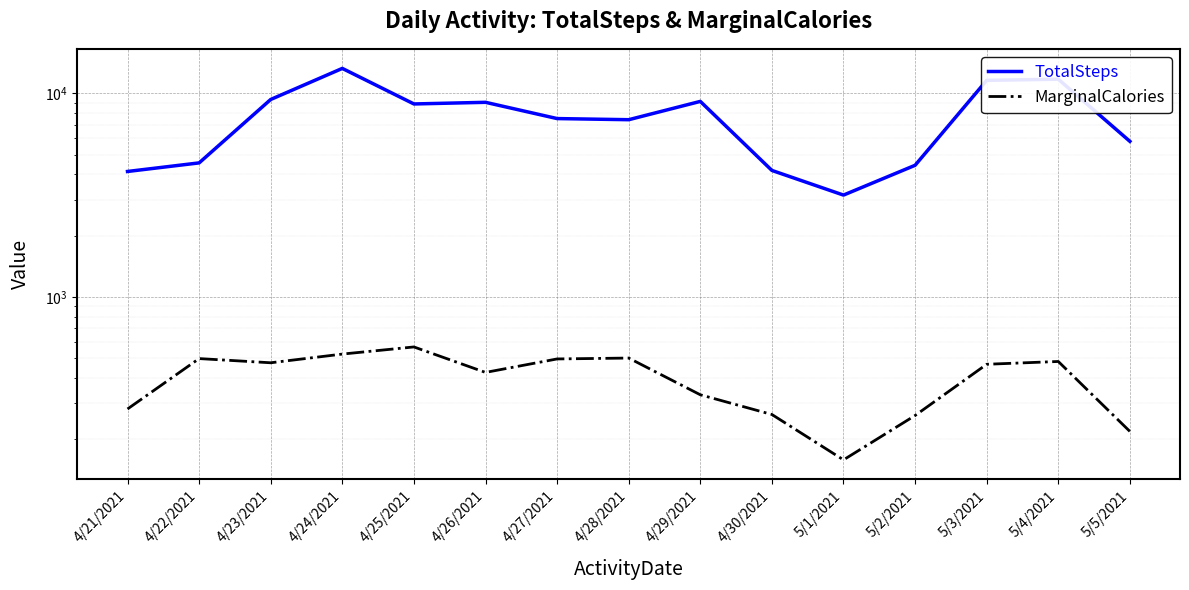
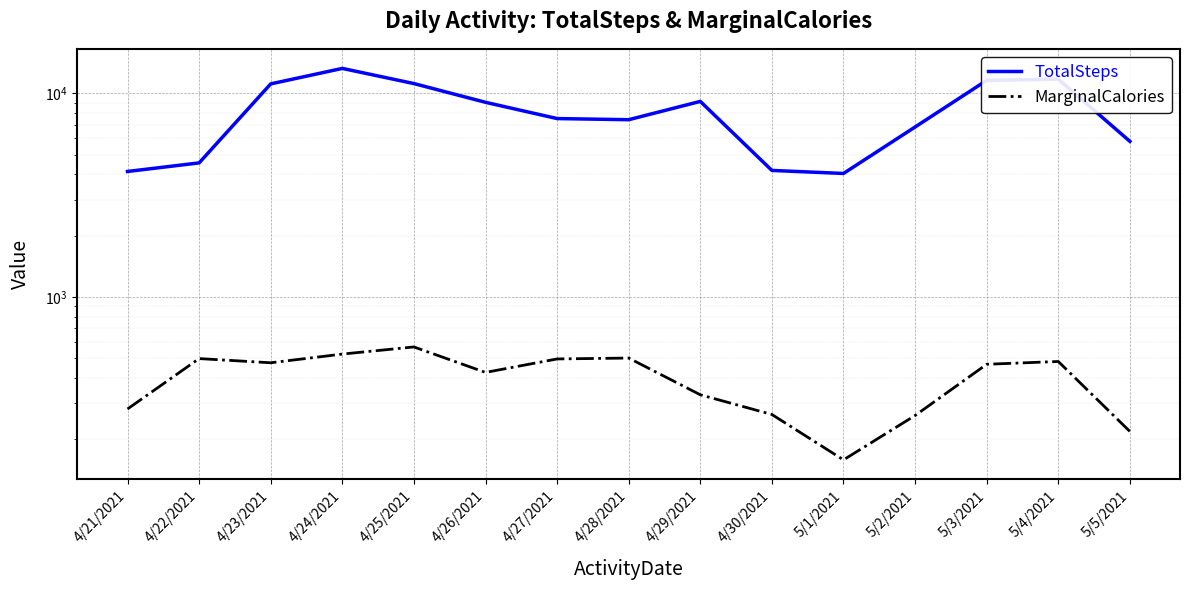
  {
    "TotalSteps": {
      "4/21/2021": 4100,
      "4/22/2021": 4600,
-     "4/23/2021": 9000,
+     "4/23/2021": 11000,
      "4/24/2021": 13000,
-     "4/25/2021": 9000,
+     "4/25/2021": 11000,
      "4/26/2021": 9000,
      "4/27/2021": 7500,
      "4/28/2021": 7400,
      "4/29/2021": 9000,
      "4/30/2021": 4200,
-     "5/1/2021": 3200,
-     "5/2/2021": 4400,
+     "5/1/2021": 4000,
+     "5/2/2021": 6800,
      "5/5/2021": 5800
    },
    "MarginalCalories": {
      "4/21/2021": 280,
      "4/22/2021": 500,
      "4/23/2021": 470,
      "4/24/2021": 520,
      "4/25/2021": 570,
      "4/26/2021": 430,
      "4/27/2021": 500,
      "4/28/2021": 500,
      "4/29/2021": 330,
      "4/30/2021": 260,
      "5/1/2021": 160,
      "5/2/2021": 260,
      "5/3/2021": 470,
      "5/4/2021": 480,
      "5/5/2021": 220
    }
  }
